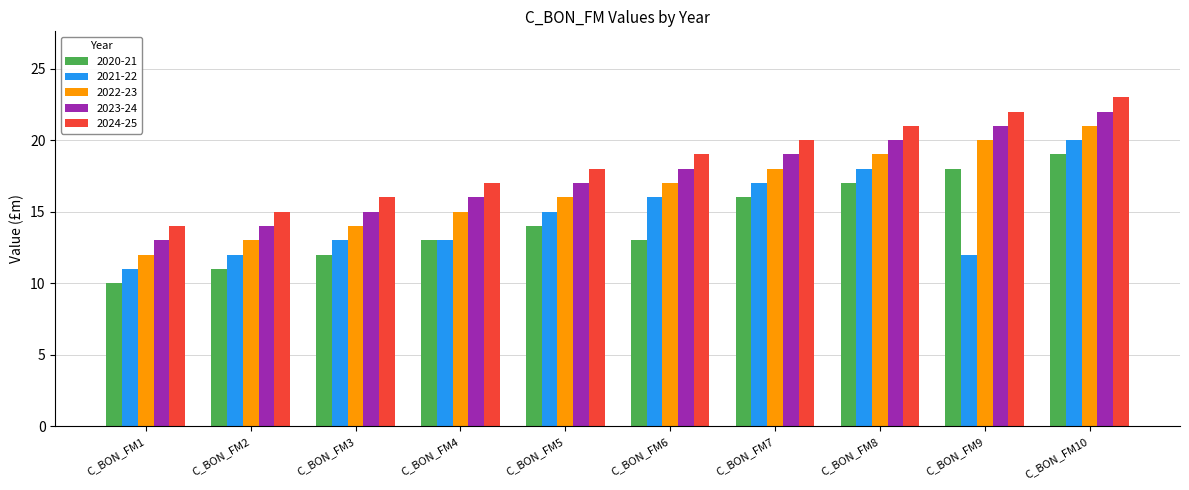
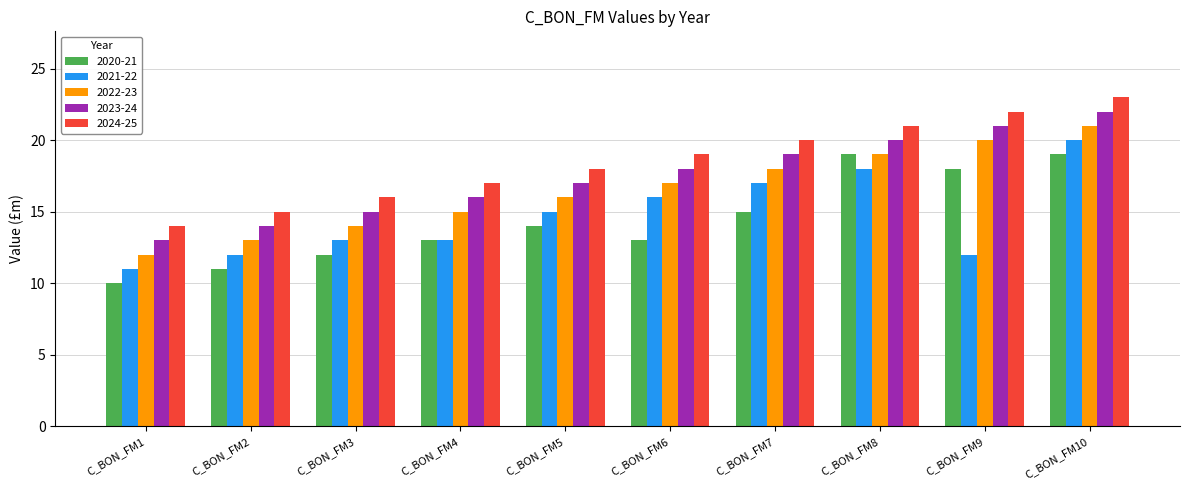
  {
    "2020-21": {
      "C_BON_FM1": 10,
      "C_BON_FM2": 11,
      "C_BON_FM3": 12,
      "C_BON_FM4": 13,
      "C_BON_FM5": 14,
      "C_BON_FM6": 13,
-     "C_BON_FM7": 16,
-     "C_BON_FM8": 17,
+     "C_BON_FM7": 15,
+     "C_BON_FM8": 19,
      "C_BON_FM9": 18,
      "C_BON_FM10": 19
    },
    "2021-22": {
      "C_BON_FM1": 11,
      "C_BON_FM2": 12,
      "C_BON_FM3": 13,
      "C_BON_FM4": 13,
      "C_BON_FM5": 15,
      "C_BON_FM6": 16,
      "C_BON_FM7": 17,
      "C_BON_FM8": 18,
      "C_BON_FM9": 12,
      "C_BON_FM10": 20
    },
    "2022-23": {
      "C_BON_FM1": 12,
      "C_BON_FM2": 13,
      "C_BON_FM3": 14,
      "C_BON_FM4": 15,
      "C_BON_FM5": 16,
      "C_BON_FM6": 17,
      "C_BON_FM7": 18,
      "C_BON_FM8": 19,
      "C_BON_FM9": 20,
      "C_BON_FM10": 21
    },
    "2023-24": {
      "C_BON_FM1": 13,
      "C_BON_FM2": 14,
      "C_BON_FM3": 15,
      "C_BON_FM4": 16,
      "C_BON_FM5": 17,
      "C_BON_FM6": 18,
      "C_BON_FM7": 19,
      "C_BON_FM8": 20,
      "C_BON_FM9": 21,
      "C_BON_FM10": 22
    },
    "2024-25": {
      "C_BON_FM1": 14,
      "C_BON_FM2": 15,
      "C_BON_FM3": 16,
      "C_BON_FM4": 17,
      "C_BON_FM5": 18,
      "C_BON_FM6": 19,
      "C_BON_FM7": 20,
      "C_BON_FM8": 21,
      "C_BON_FM9": 22,
      "C_BON_FM10": 23
    }
  }
